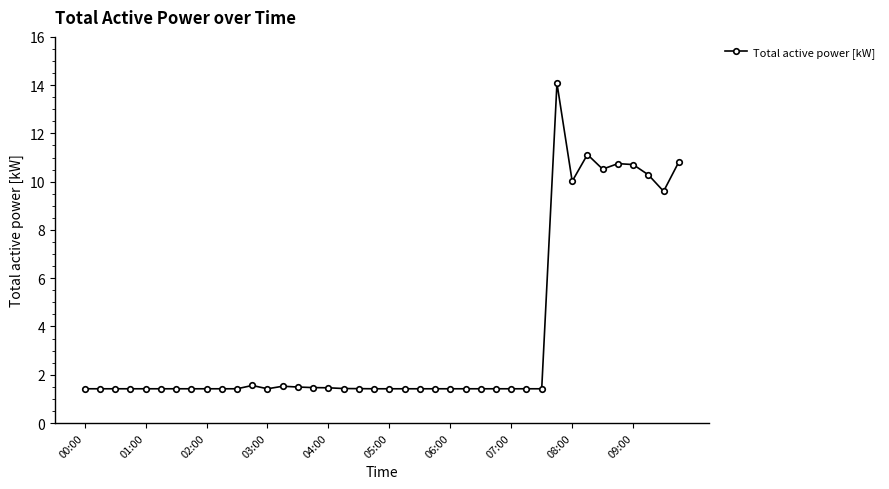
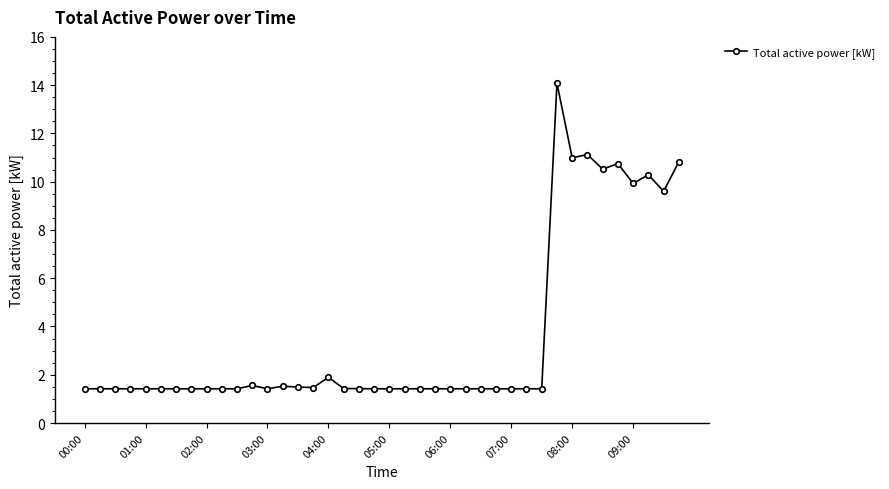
  {
    "00:00": 1.4,
    "01:00": 1.4,
    "02:00": 1.4,
    "03:00": 1.4,
-   "04:00": 1.5,
+   "04:00": 1.9,
    "05:00": 1.4,
    "06:00": 1.4,
    "07:00": 1.4,
-   "08:00": 10.0,
-   "09:00": 10.7
+   "08:00": 11.0,
+   "09:00": 9.9
  }
